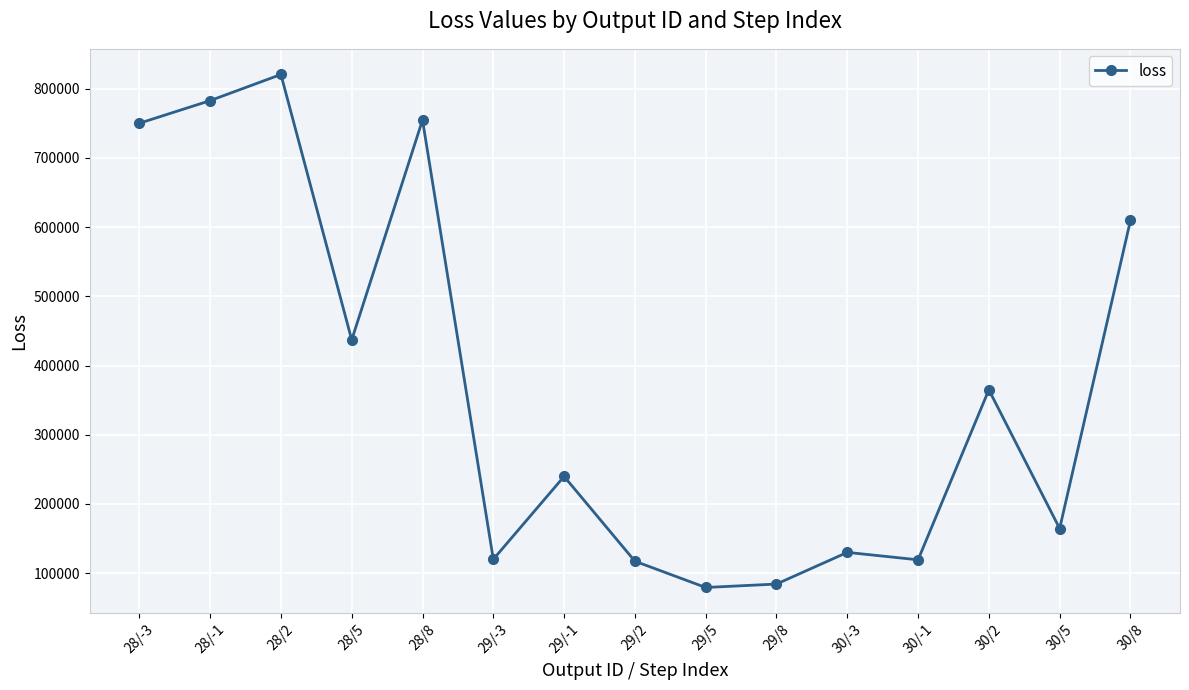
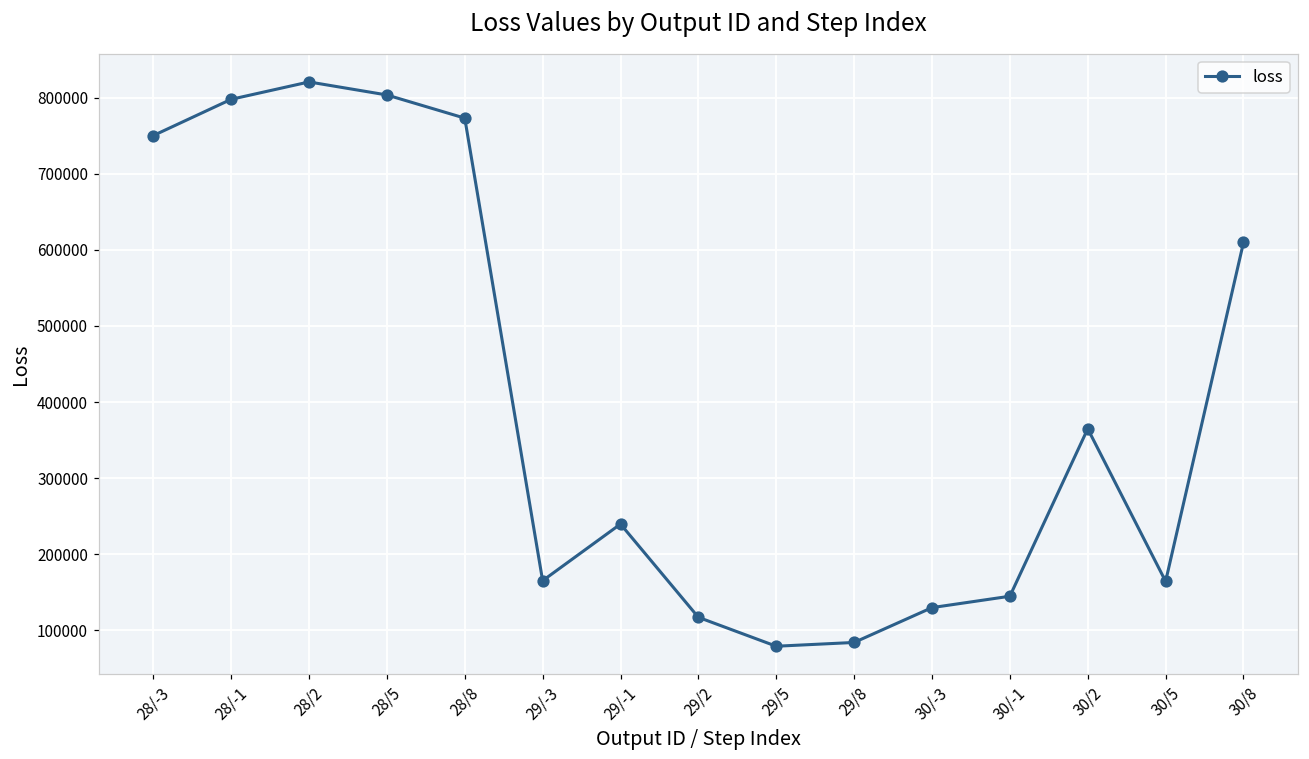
  {
    "28/-3": 750000,
-   "28/-1": 780000,
+   "28/-1": 800000,
    "28/2": 820000,
-   "28/5": 440000,
-   "28/8": 750000,
-   "29/-3": 120000,
+   "28/5": 800000,
+   "28/8": 770000,
+   "29/-3": 170000,
    "29/-1": 240000,
    "29/2": 120000,
    "29/5": 80000,
    "29/8": 80000,
    "30/-3": 130000,
-   "30/-1": 120000,
+   "30/-1": 140000,
    "30/2": 360000,
    "30/5": 160000,
    "30/8": 610000
  }
